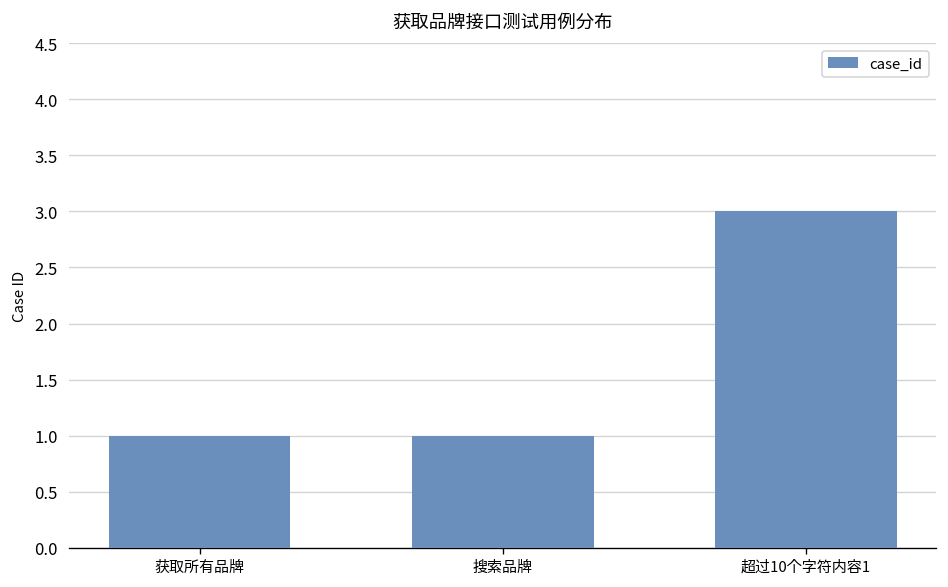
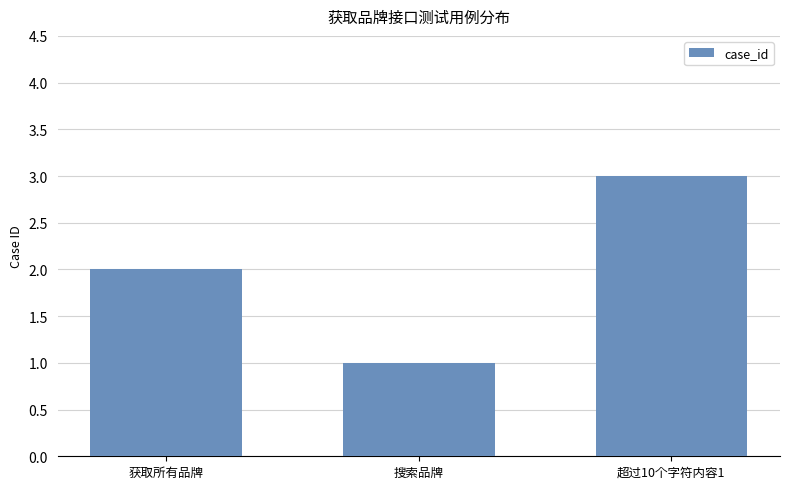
  {
-   "获取所有品牌": 1,
+   "获取所有品牌": 2,
    "搜索品牌": 1,
    "超过10个字符内容1": 3
  }
